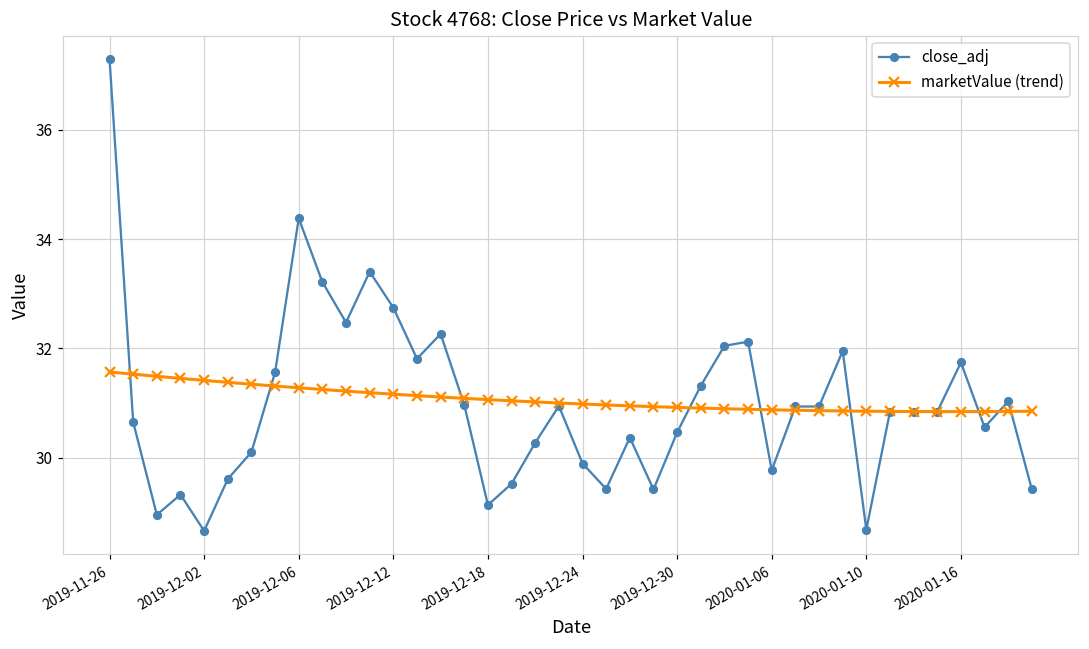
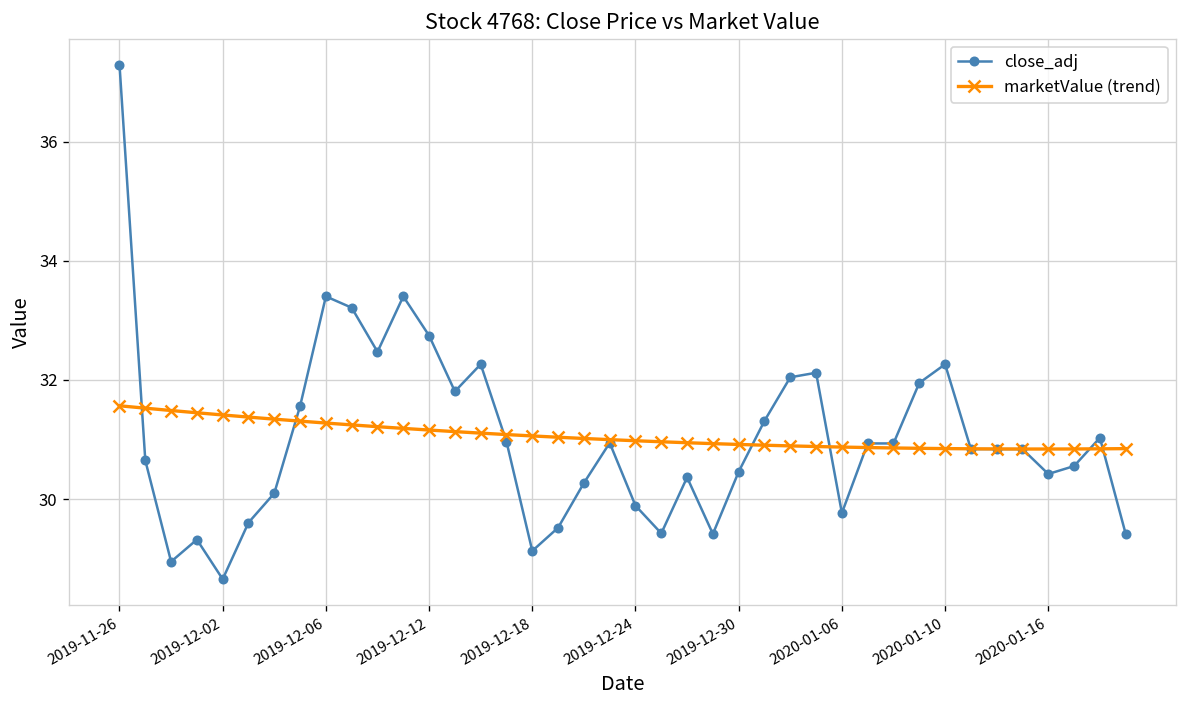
  {
    "close_adj": {
      "2019-11-26": 37.3,
      "2019-12-02": 28.7,
-     "2019-12-06": 34.4,
+     "2019-12-06": 33.4,
      "2019-12-12": 32.7,
      "2019-12-18": 29.1,
      "2019-12-24": 29.9,
      "2019-12-30": 30.5,
      "2020-01-06": 29.8,
-     "2020-01-10": 28.7,
-     "2020-01-16": 31.7
+     "2020-01-10": 32.3,
+     "2020-01-16": 30.4
    },
    "marketValue (trend)": {
      "2019-11-26": 31.6,
      "2019-12-02": 31.4,
      "2019-12-06": 31.3,
      "2019-12-12": 31.2,
      "2019-12-18": 31.1,
      "2019-12-24": 31.0,
      "2019-12-30": 30.9,
      "2020-01-06": 30.9,
      "2020-01-10": 30.8,
      "2020-01-16": 30.8
    }
  }
